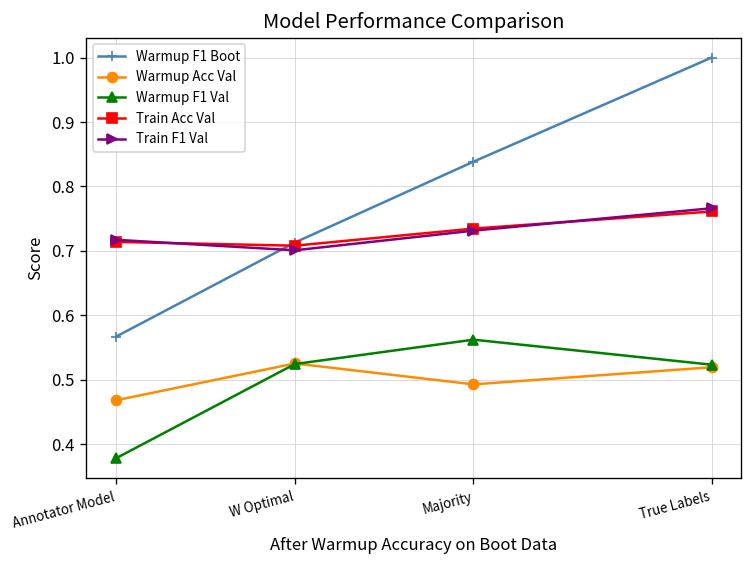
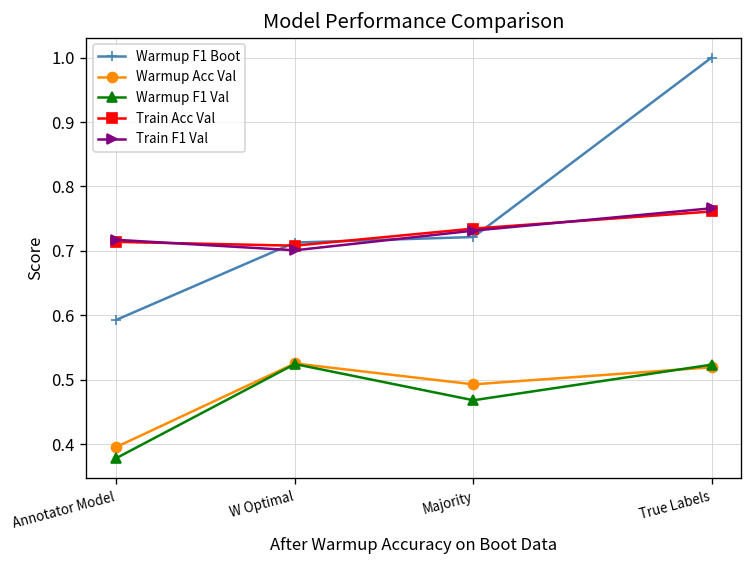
  {
    "Warmup F1 Boot": {
-     "Annotator Model": 0.57,
+     "Annotator Model": 0.59,
      "W Optimal": 0.71,
-     "Majority": 0.84,
+     "Majority": 0.72,
      "True Labels": 1.00
    },
    "Warmup Acc Val": {
-     "Annotator Model": 0.47,
+     "Annotator Model": 0.40,
      "Majority": 0.49
    },
    "Warmup F1 Val": {
      "Annotator Model": 0.38,
-     "Majority": 0.56
+     "Majority": 0.47
    },
    "Train Acc Val": {
      "W Optimal": 0.71,
      "True Labels": 0.76
    },
    "Train F1 Val": {
      "W Optimal": 0.70,
      "True Labels": 0.77
    }
  }
